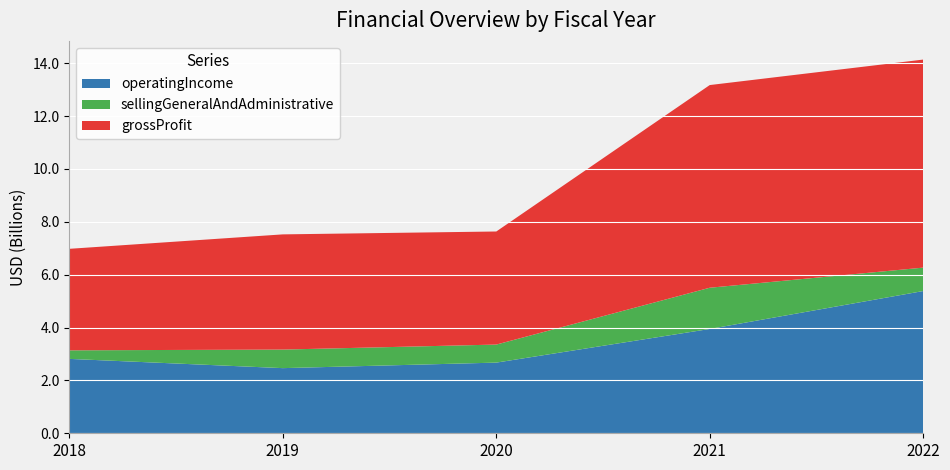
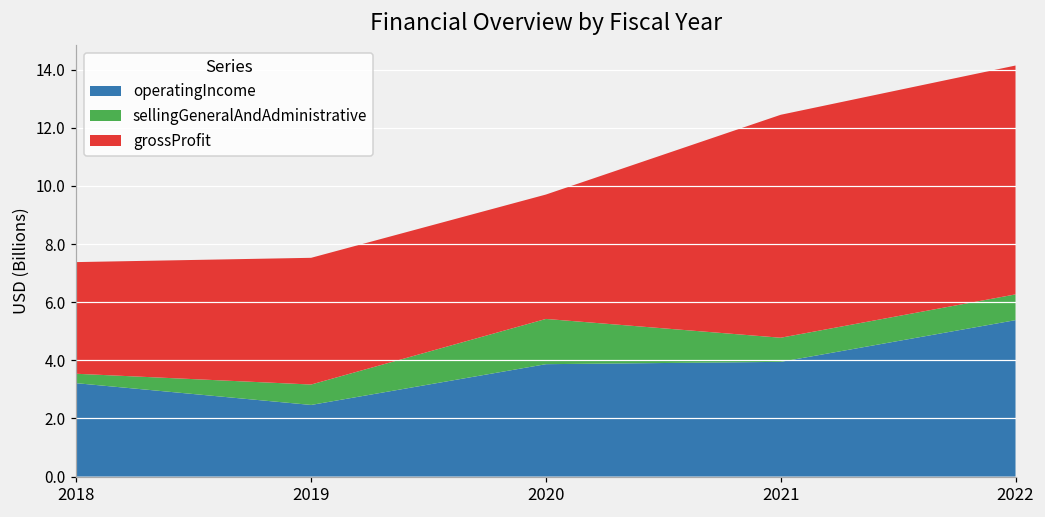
  {
    "operatingIncome": {
-     "2018": 2.8,
-     "2020": 2.7
+     "2018": 3.2,
+     "2020": 3.9
    },
    "sellingGeneralAndAdministrative": {
-     "2020": 0.7,
-     "2021": 1.6
+     "2020": 1.6,
+     "2021": 0.8
    },
    "grossProfit": {
      "2018": 3.8,
      "2019": 4.4,
      "2020": 4.3,
      "2021": 7.7,
      "2022": 7.9
    }
  }
